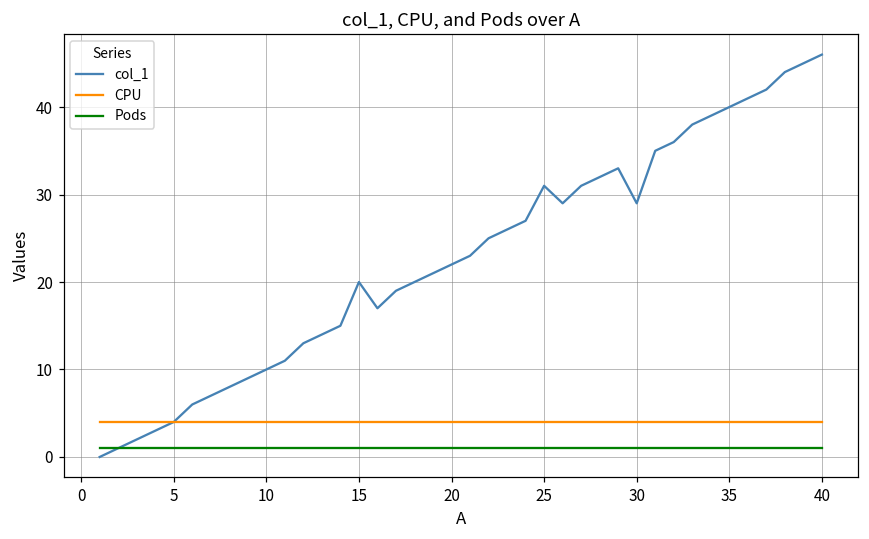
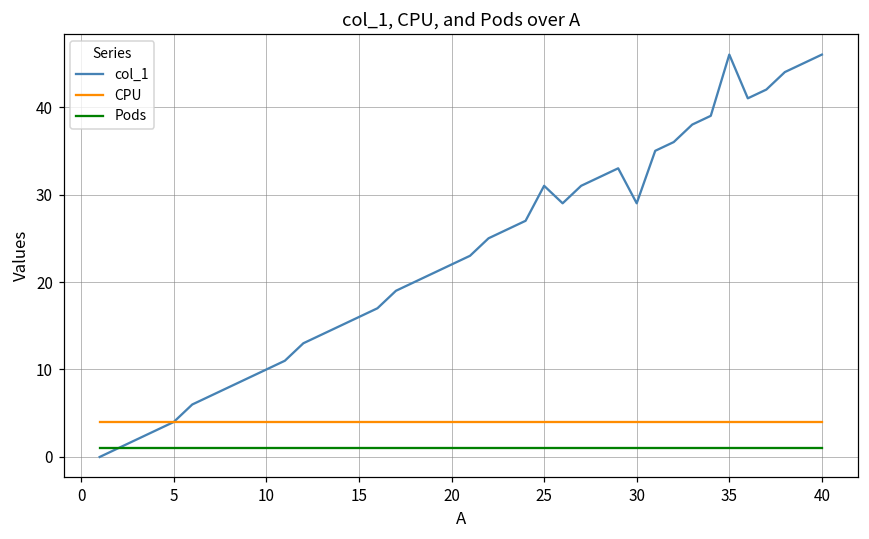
  {
    "col_1": {
      "10": 10,
-     "15": 20,
+     "15": 16,
      "20": 22,
      "25": 31,
      "30": 29,
-     "35": 40,
+     "35": 46,
      "40": 46
    },
    "CPU": {
      "10": 4,
      "15": 4,
      "20": 4,
      "25": 4,
      "30": 4,
      "35": 4,
      "40": 4
    },
    "Pods": {
      "5": 1,
      "10": 1,
      "15": 1,
      "20": 1,
      "25": 1,
      "30": 1,
      "35": 1,
      "40": 1
    }
  }
